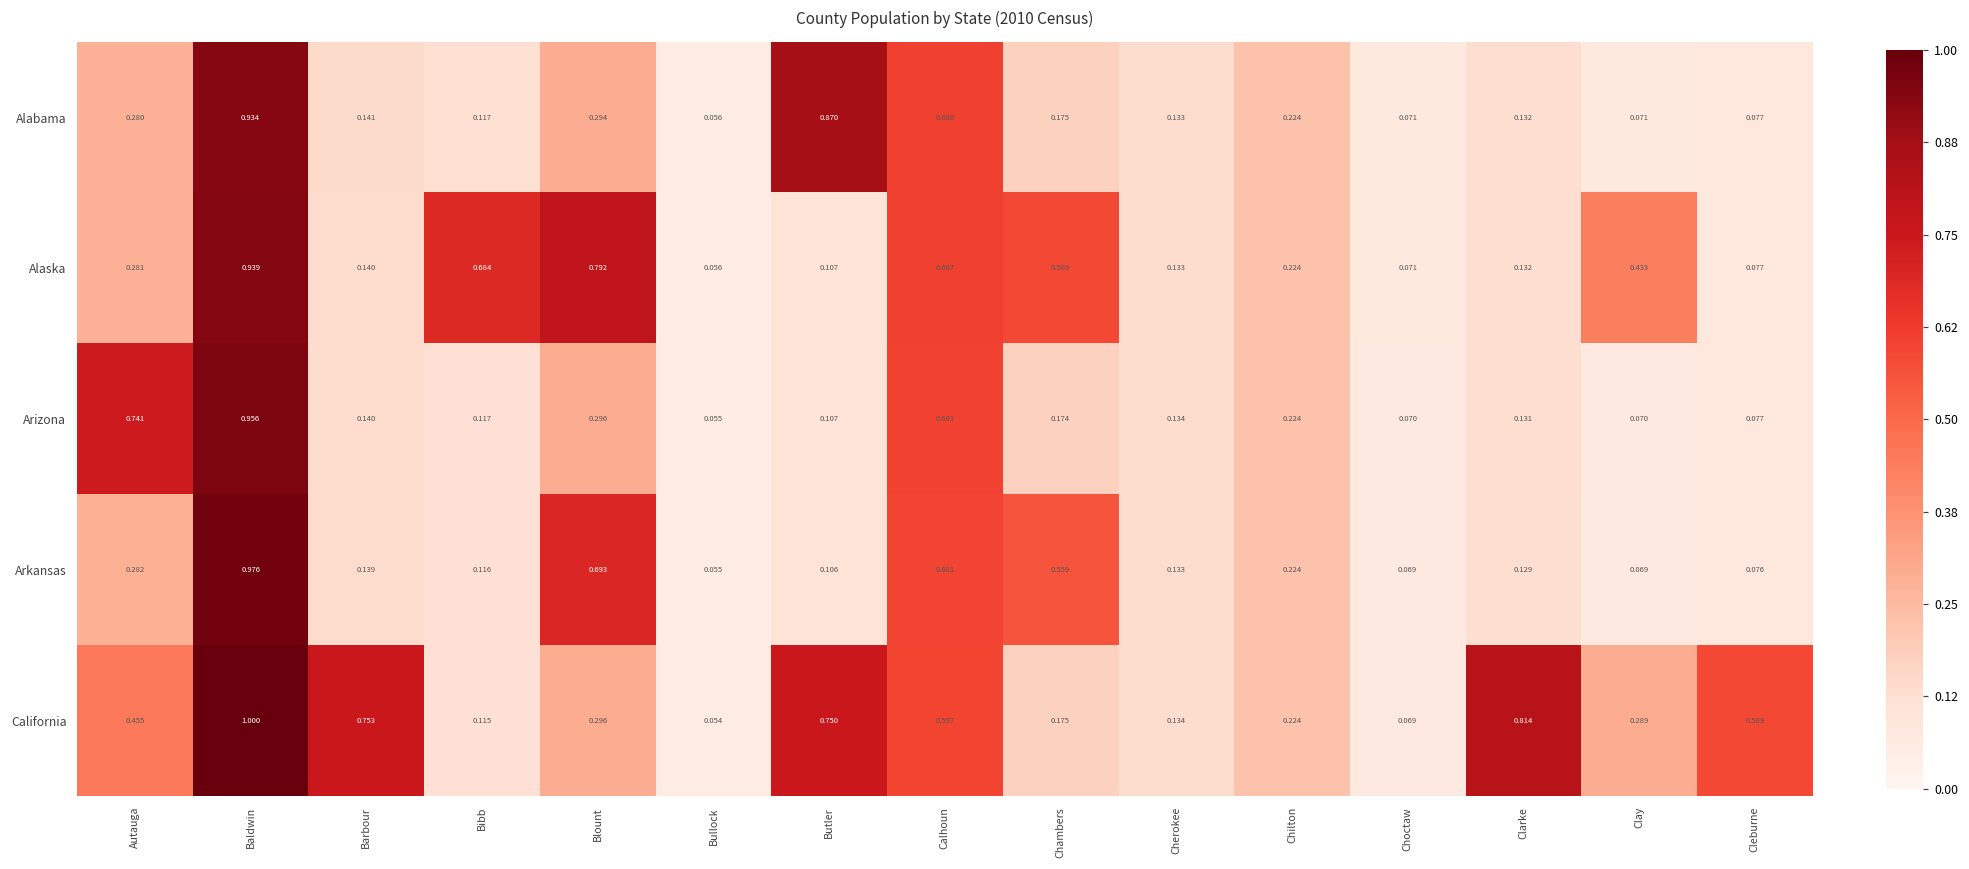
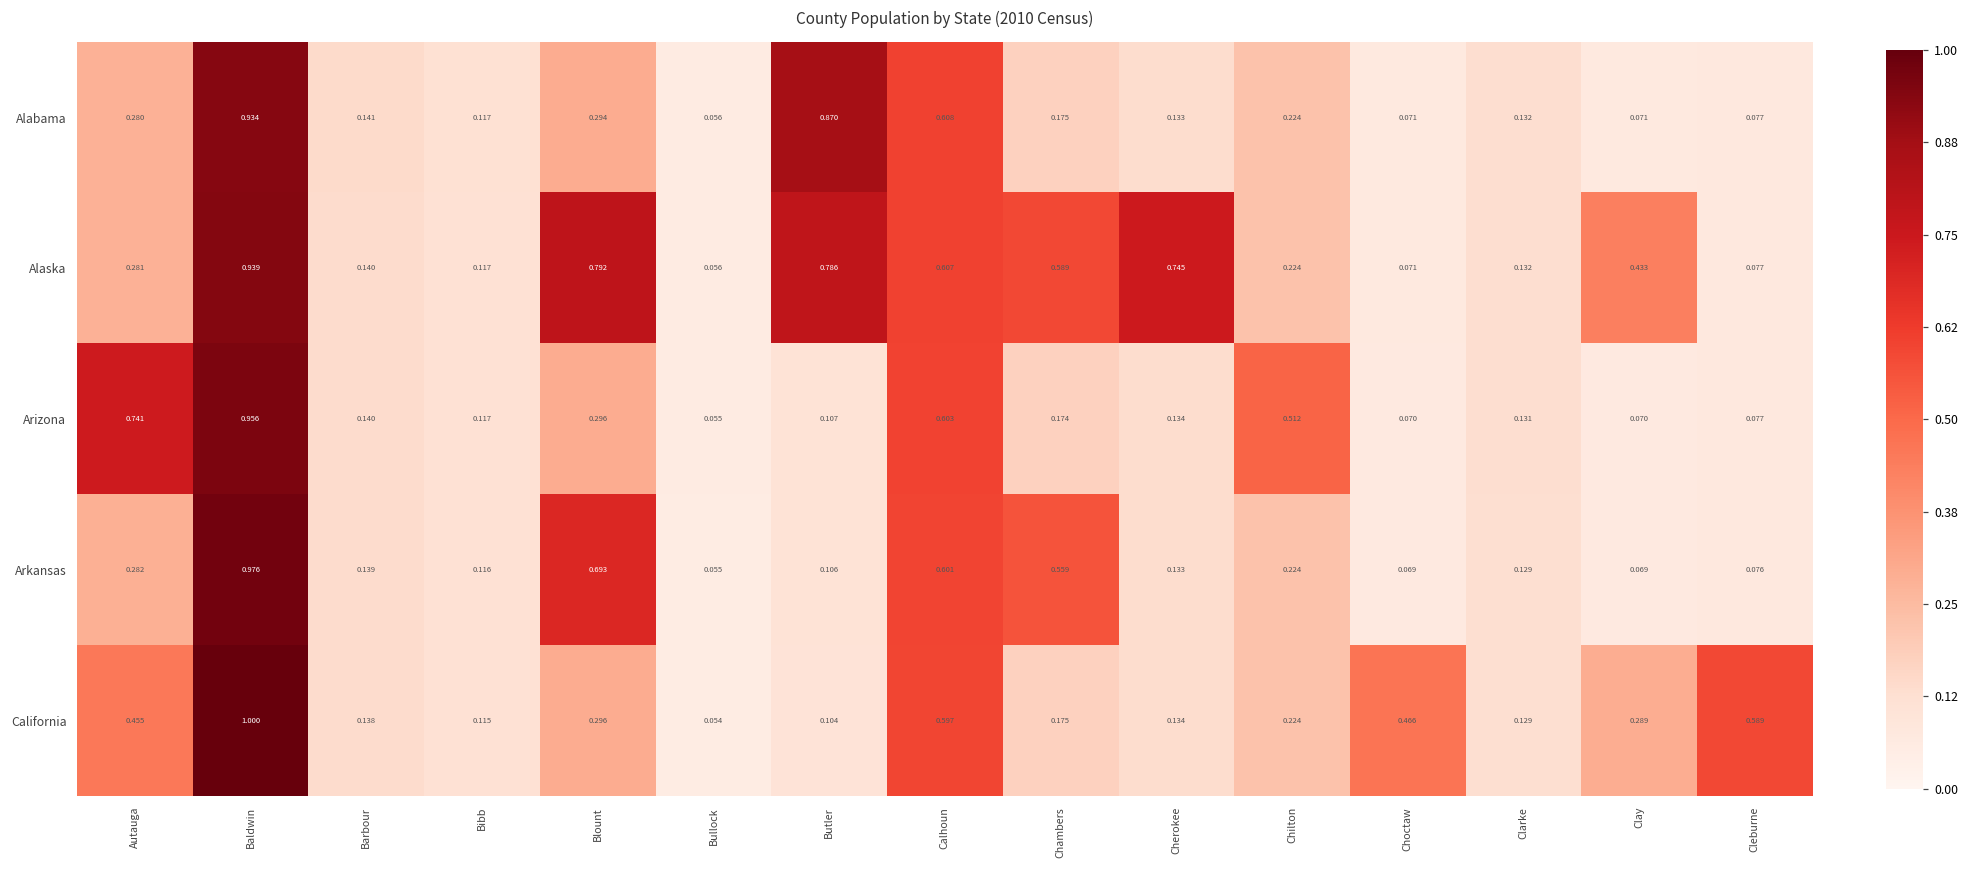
  {
    "Alabama": {
      "Autauga": 0.280,
      "Baldwin": 0.934,
      "Barbour": 0.141,
      "Bibb": 0.117,
      "Blount": 0.294,
      "Bullock": 0.056,
      "Butler": 0.870,
      "Calhoun": 0.608,
      "Chambers": 0.175,
      "Cherokee": 0.133,
      "Chilton": 0.224,
      "Choctaw": 0.071,
      "Clarke": 0.132,
      "Clay": 0.071,
      "Cleburne": 0.077
    },
    "Alaska": {
      "Autauga": 0.281,
      "Baldwin": 0.939,
      "Barbour": 0.140,
-     "Bibb": 0.684,
+     "Bibb": 0.117,
      "Blount": 0.792,
      "Bullock": 0.056,
-     "Butler": 0.107,
+     "Butler": 0.786,
      "Calhoun": 0.607,
      "Chambers": 0.589,
-     "Cherokee": 0.133,
+     "Cherokee": 0.745,
      "Chilton": 0.224,
      "Choctaw": 0.071,
      "Clarke": 0.132,
      "Clay": 0.433,
      "Cleburne": 0.077
    },
    "Arizona": {
      "Autauga": 0.741,
      "Baldwin": 0.956,
      "Barbour": 0.140,
      "Bibb": 0.117,
      "Blount": 0.296,
      "Bullock": 0.055,
      "Butler": 0.107,
      "Calhoun": 0.603,
      "Chambers": 0.174,
      "Cherokee": 0.134,
-     "Chilton": 0.224,
+     "Chilton": 0.512,
      "Choctaw": 0.070,
      "Clarke": 0.131,
      "Clay": 0.070,
      "Cleburne": 0.077
    },
    "Arkansas": {
      "Autauga": 0.282,
      "Baldwin": 0.976,
      "Barbour": 0.139,
      "Bibb": 0.116,
      "Blount": 0.693,
      "Bullock": 0.055,
      "Butler": 0.106,
      "Calhoun": 0.601,
      "Chambers": 0.559,
      "Cherokee": 0.133,
      "Chilton": 0.224,
      "Choctaw": 0.069,
      "Clarke": 0.129,
      "Clay": 0.069,
      "Cleburne": 0.076
    },
    "California": {
      "Autauga": 0.455,
      "Baldwin": 1.000,
-     "Barbour": 0.753,
+     "Barbour": 0.138,
      "Bibb": 0.115,
      "Blount": 0.296,
      "Bullock": 0.054,
-     "Butler": 0.750,
+     "Butler": 0.104,
      "Calhoun": 0.597,
      "Chambers": 0.175,
      "Cherokee": 0.134,
      "Chilton": 0.224,
-     "Choctaw": 0.069,
-     "Clarke": 0.814,
+     "Choctaw": 0.466,
+     "Clarke": 0.129,
      "Clay": 0.289,
      "Cleburne": 0.589
    }
  }
